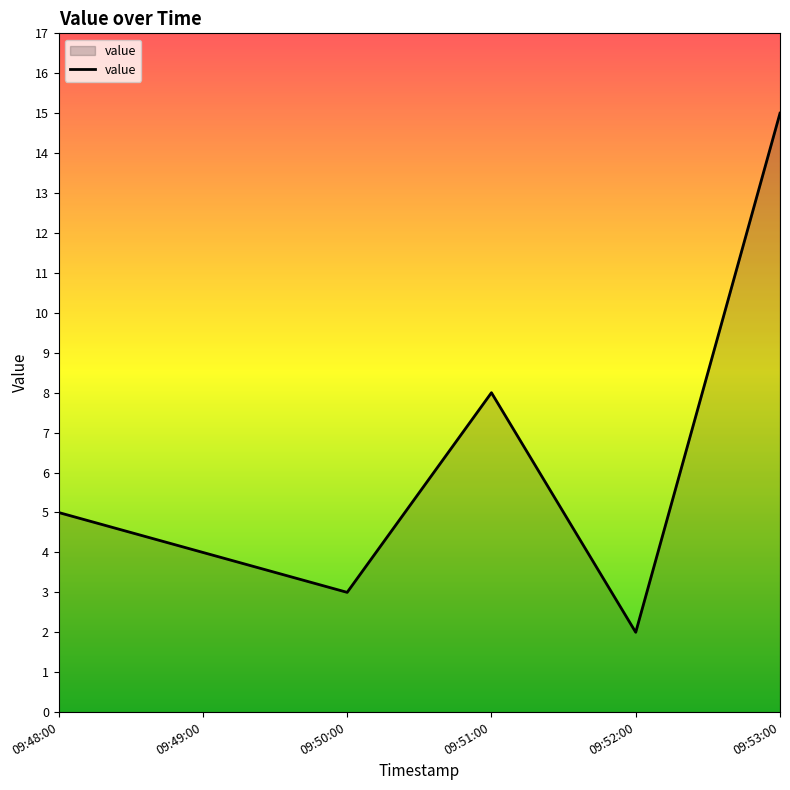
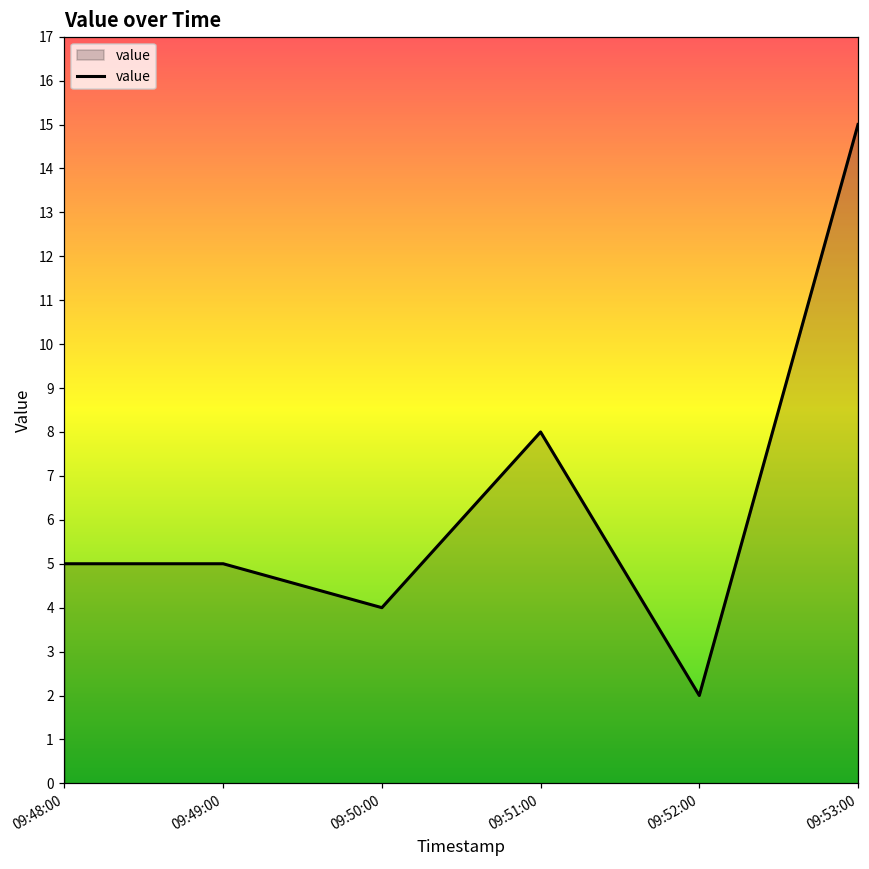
  {
    "09:48:00": 5,
-   "09:49:00": 4,
-   "09:50:00": 3,
+   "09:49:00": 5,
+   "09:50:00": 4,
    "09:51:00": 8,
    "09:52:00": 2,
    "09:53:00": 15
  }
